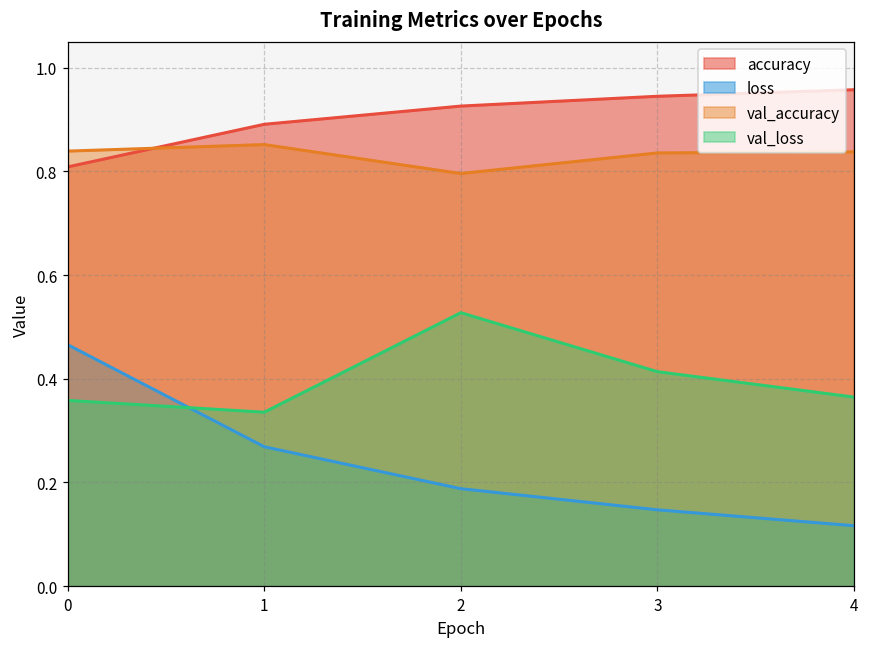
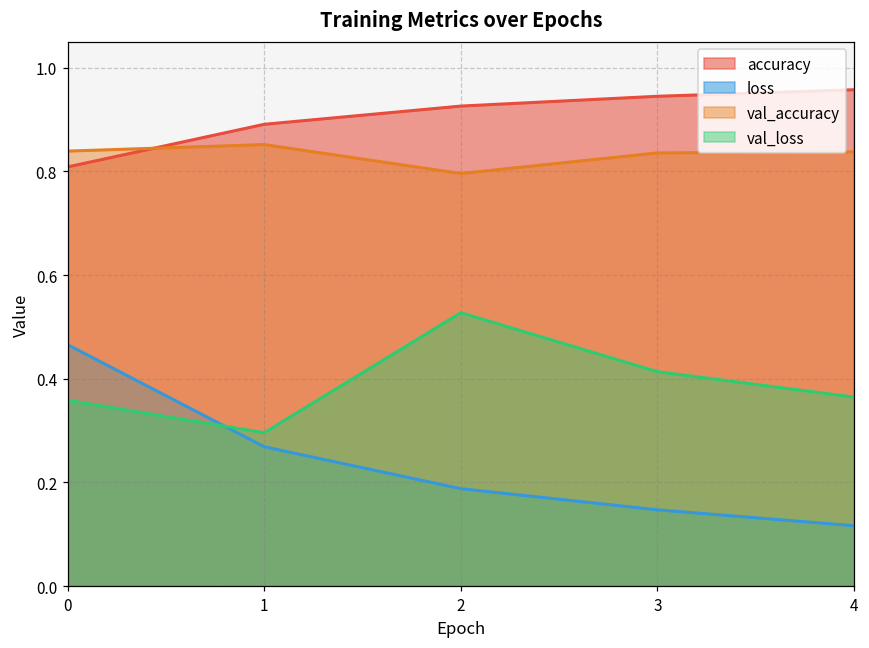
  {
    "loss": {
      "0": 0.47,
      "1": 0.27,
      "2": 0.19,
      "3": 0.15,
      "4": 0.12
    },
    "val_loss": {
      "0": 0.36,
-     "1": 0.34,
+     "1": 0.30,
      "2": 0.53,
      "3": 0.41,
      "4": 0.36
    }
  }
